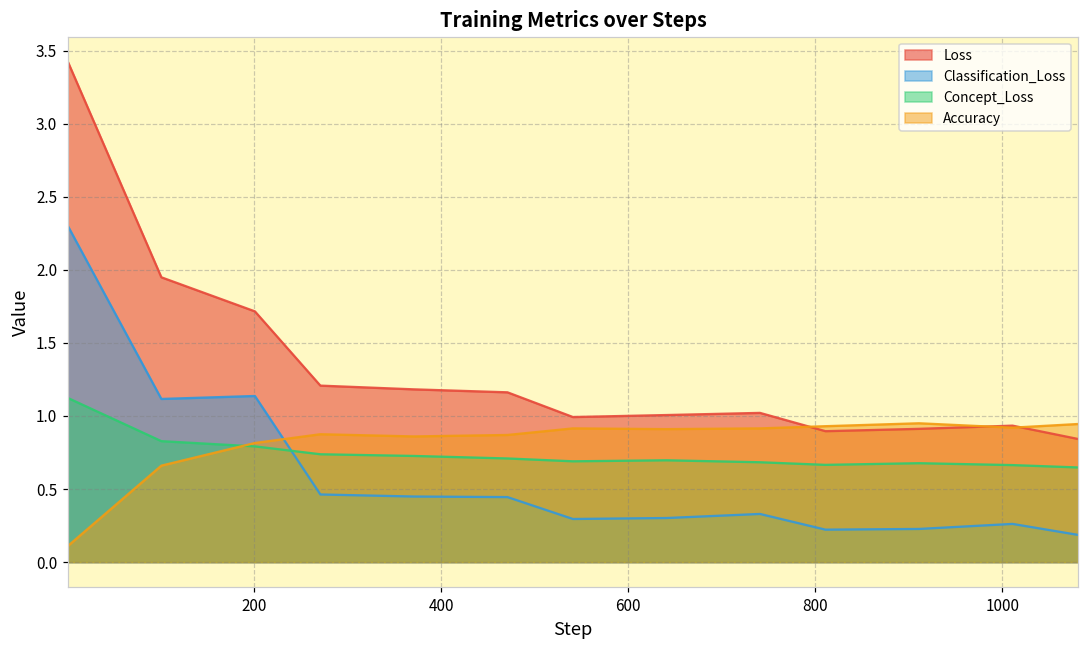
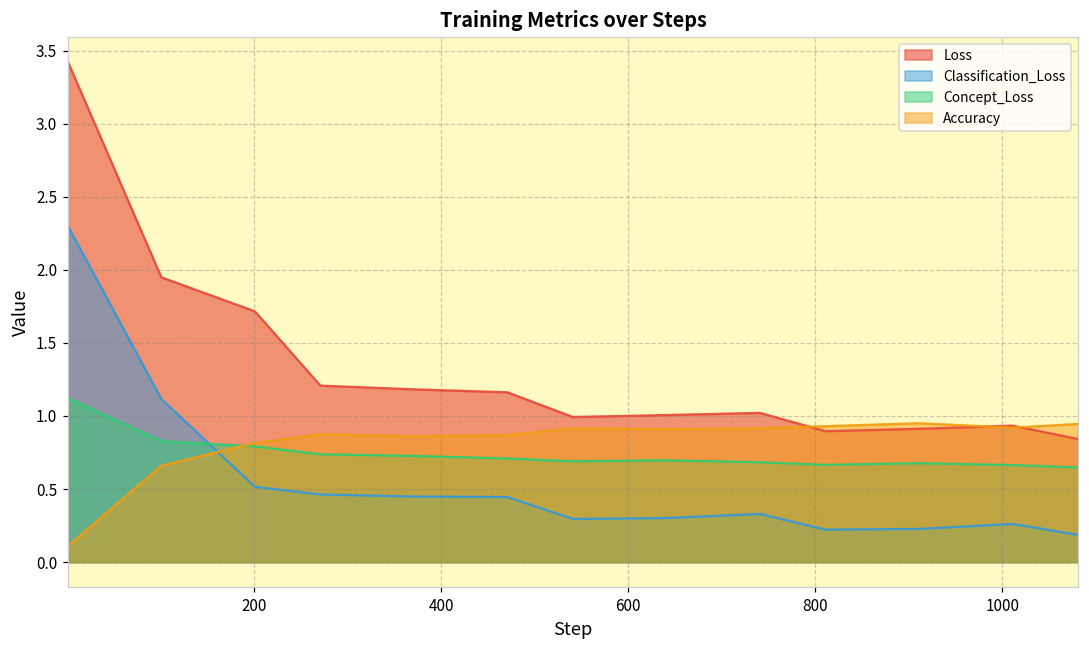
  {
    "Loss": {
      "200": 1.72
    },
    "Classification_Loss": {
-     "200": 1.14
+     "200": 0.51
    },
    "Concept_Loss": {
      "200": 0.79
    },
    "Accuracy": {
      "200": 0.81
    }
  }
